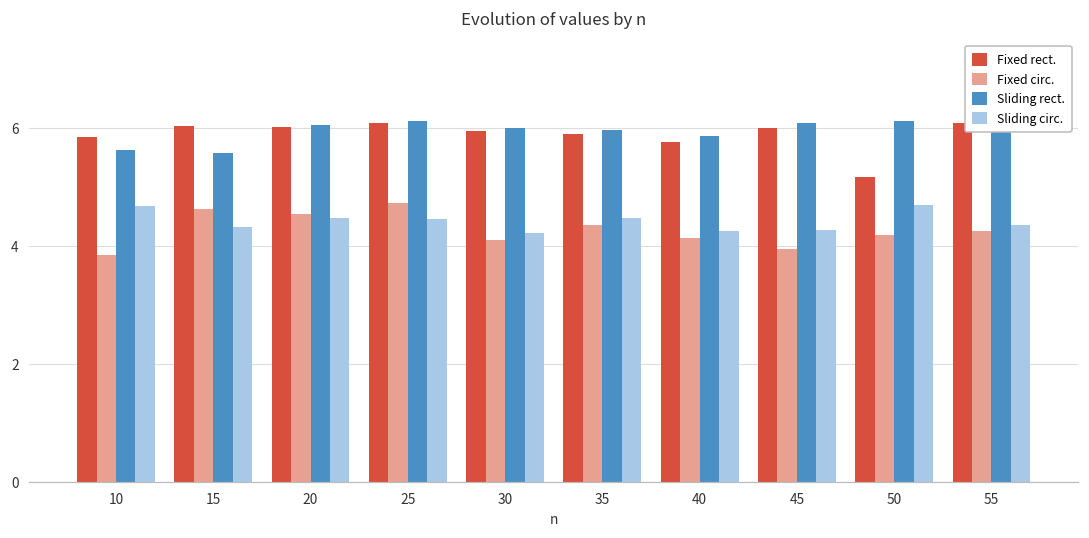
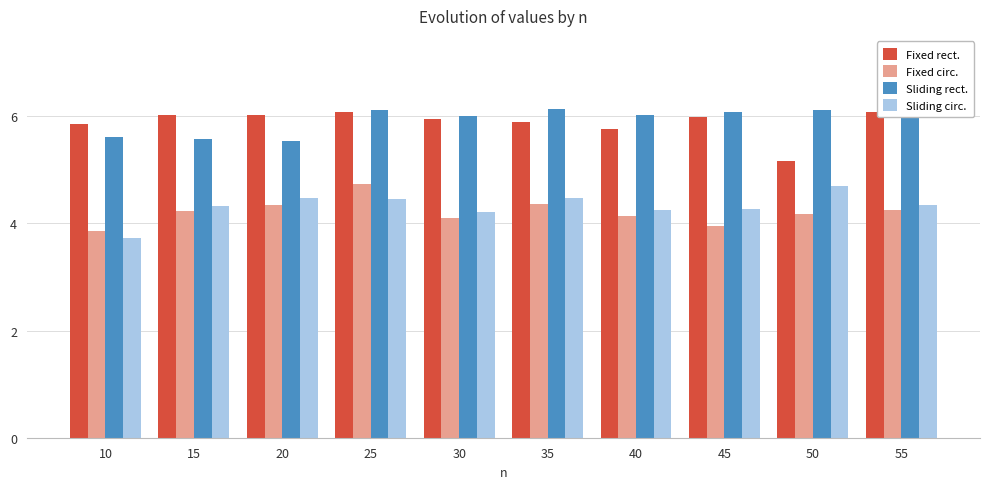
  {
    "Fixed rect.": {
      "10": 5.9,
      "15": 6.0,
      "20": 6.0,
      "25": 6.1,
      "30": 5.9,
      "35": 5.9,
      "40": 5.8,
      "45": 6.0,
      "50": 5.2,
      "55": 6.1
    },
    "Fixed circ.": {
      "10": 3.9,
-     "15": 4.6,
-     "20": 4.5,
+     "15": 4.2,
+     "20": 4.3,
      "25": 4.7,
      "30": 4.1,
      "35": 4.4,
      "40": 4.1,
      "45": 3.9,
      "50": 4.2,
      "55": 4.3
    },
    "Sliding rect.": {
      "10": 5.6,
      "15": 5.6,
-     "20": 6.0,
+     "20": 5.5,
      "25": 6.1,
      "30": 6.0,
-     "35": 6.0,
-     "40": 5.9,
+     "35": 6.1,
+     "40": 6.0,
      "45": 6.1,
      "50": 6.1
    },
    "Sliding circ.": {
-     "10": 4.7,
+     "10": 3.7,
      "15": 4.3,
      "20": 4.5,
      "25": 4.5,
      "30": 4.2,
      "35": 4.5,
      "40": 4.2,
      "45": 4.3,
      "50": 4.7,
      "55": 4.4
    }
  }
